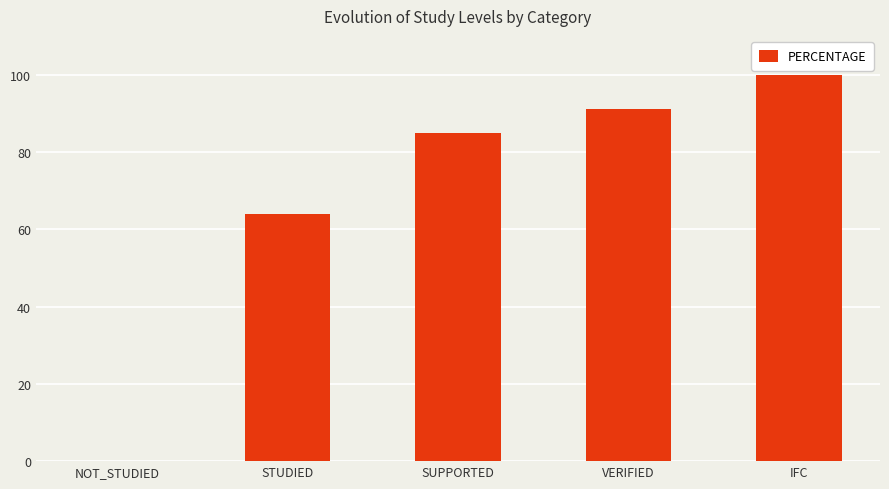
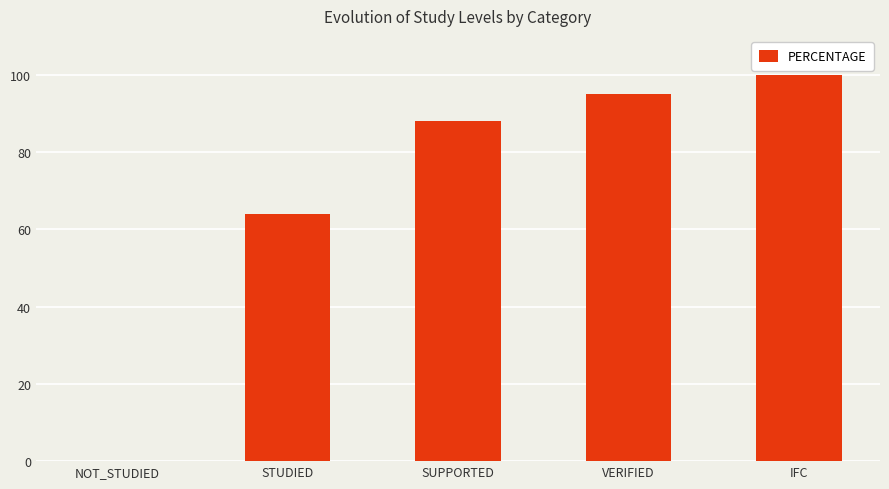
  {
    "NOT_STUDIED": 0,
    "STUDIED": 64,
-   "SUPPORTED": 85,
-   "VERIFIED": 91,
+   "SUPPORTED": 88,
+   "VERIFIED": 95,
    "IFC": 100
  }
